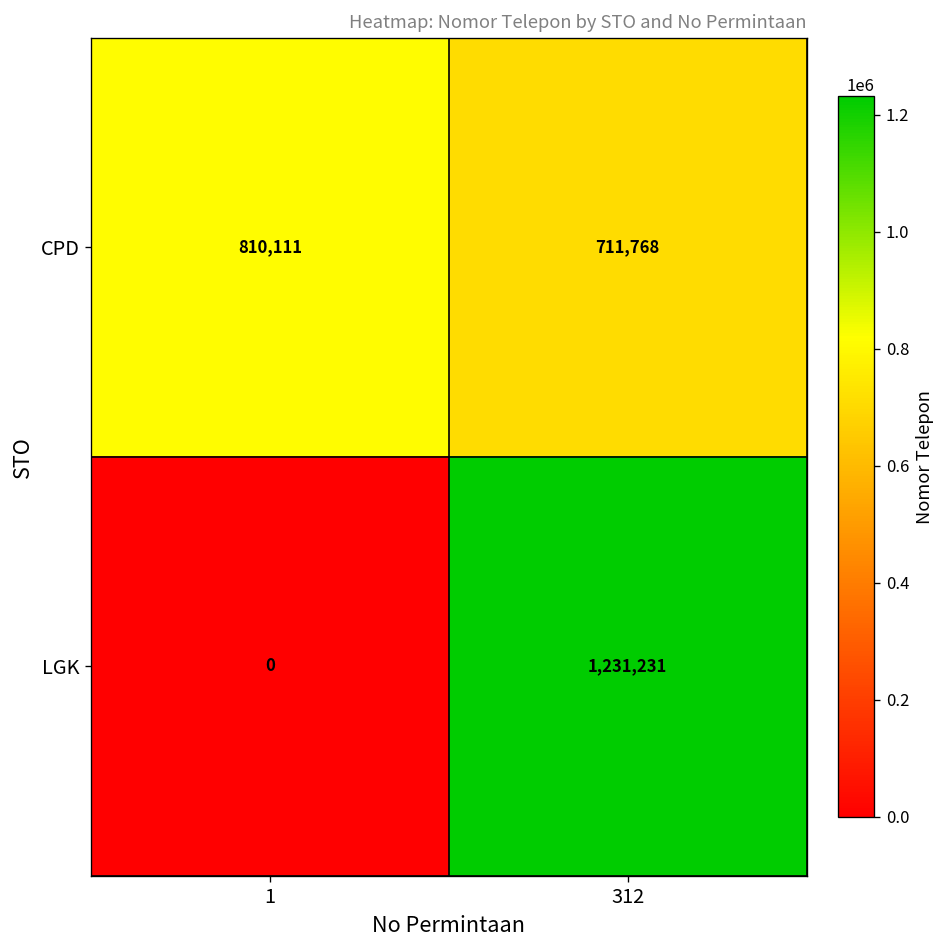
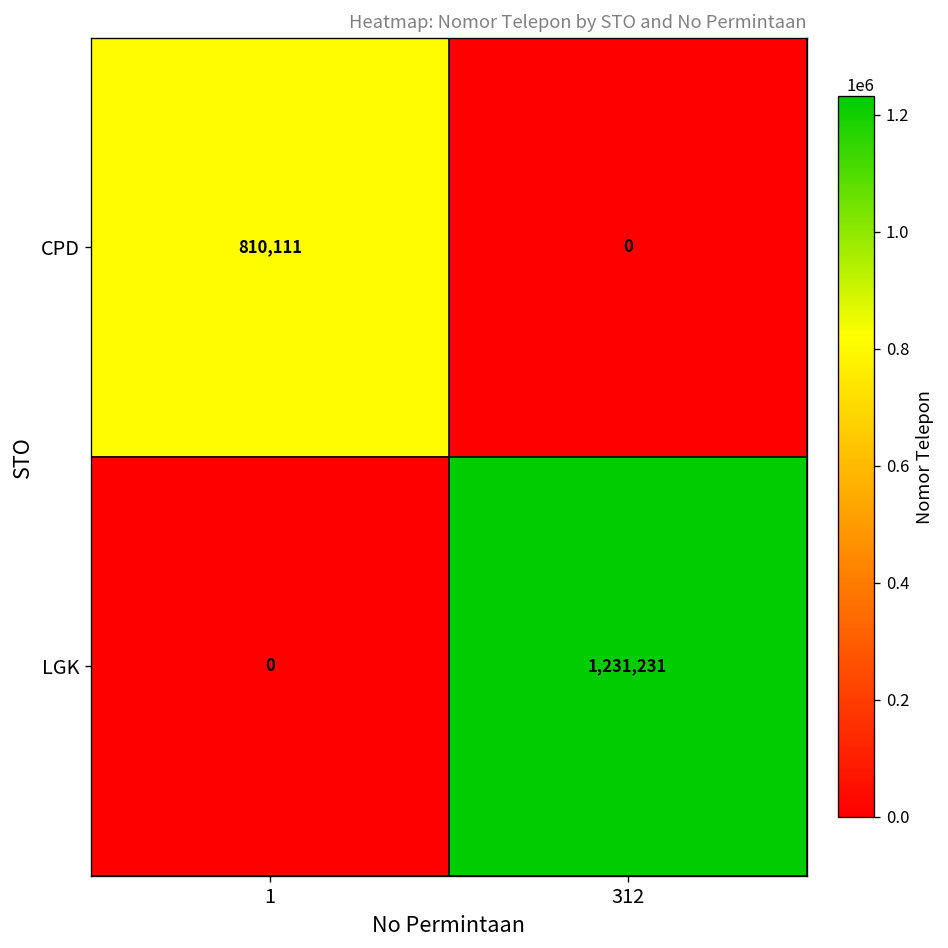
  {
    "CPD": {
      "1": "810,111",
-     "312": "711,768"
+     "312": "0"
    },
    "LGK": {
      "1": "0",
      "312": "1,231,231"
    }
  }
